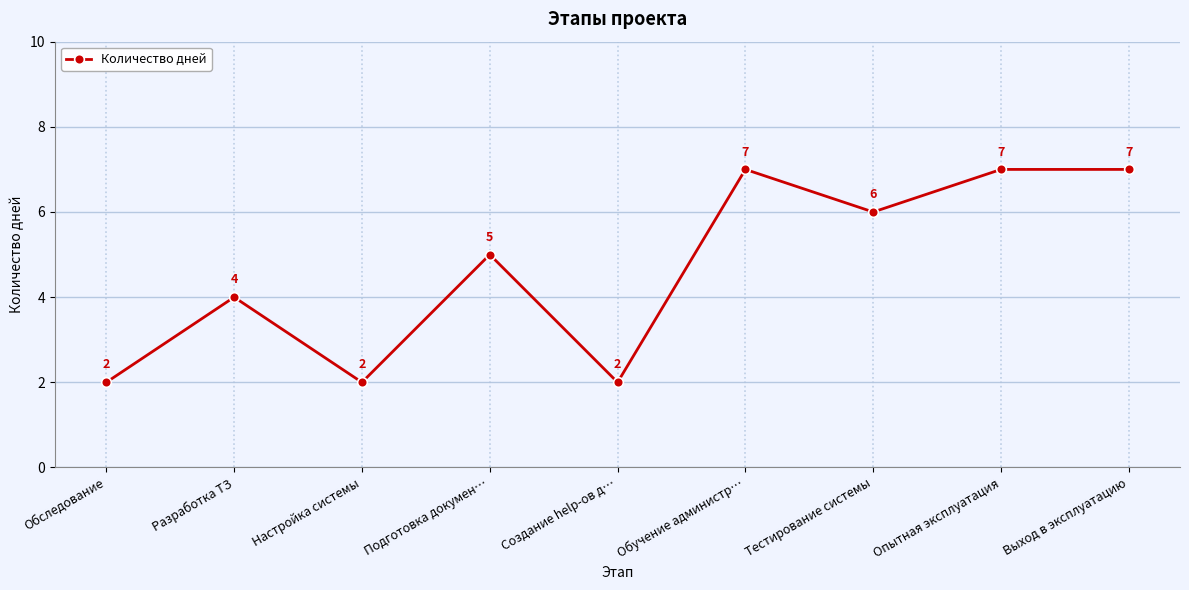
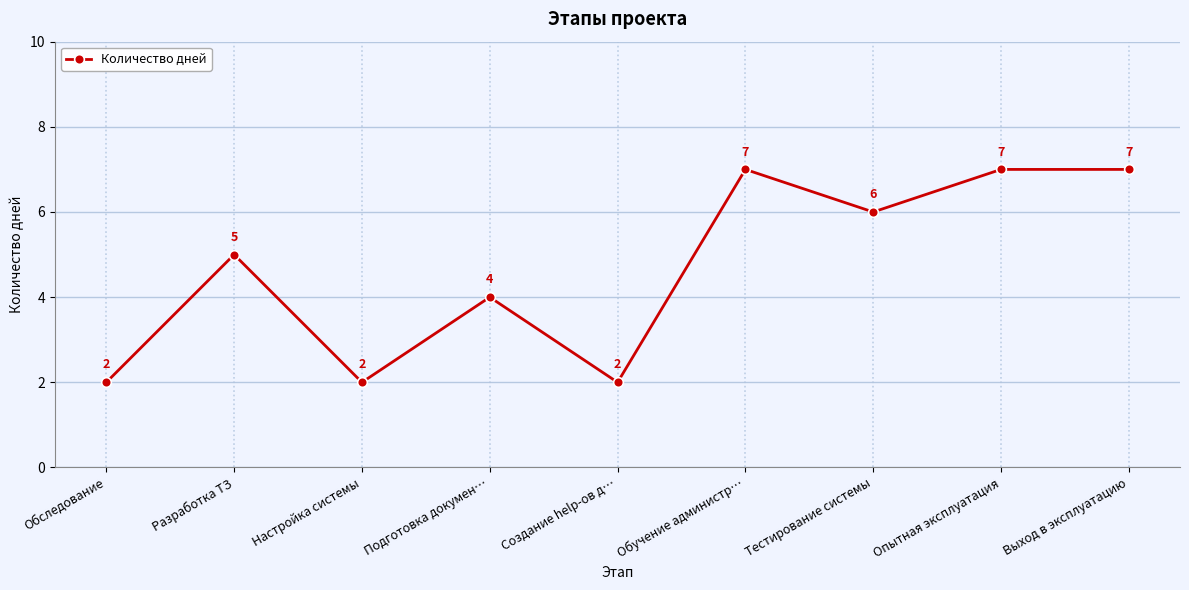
  {
    "Обследование": 2,
-   "Разработка ТЗ": 4,
+   "Разработка ТЗ": 5,
    "Настройка системы": 2,
-   "Подготовка докумен…": 5,
+   "Подготовка докумен…": 4,
    "Создание help-ов д…": 2,
    "Обучение администр…": 7,
    "Тестирование системы": 6,
    "Опытная эксплуатация": 7,
    "Выход в эксплуатацию": 7
  }
